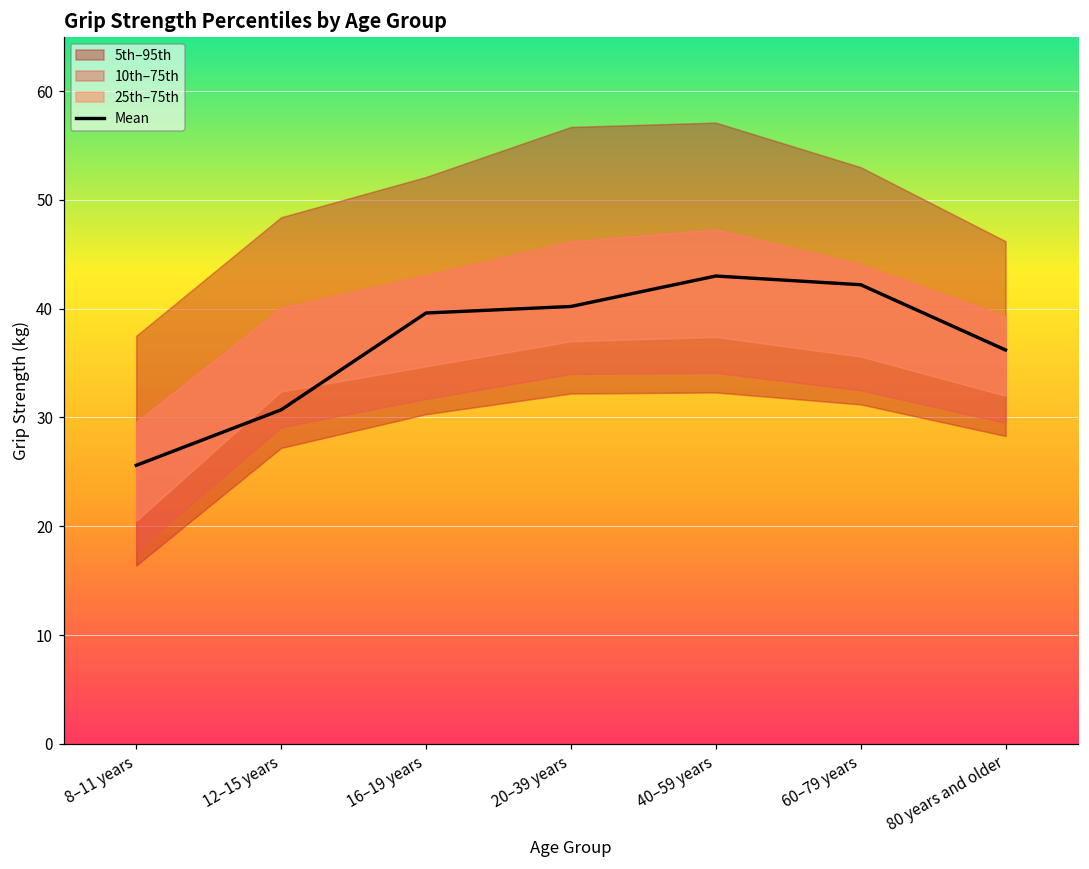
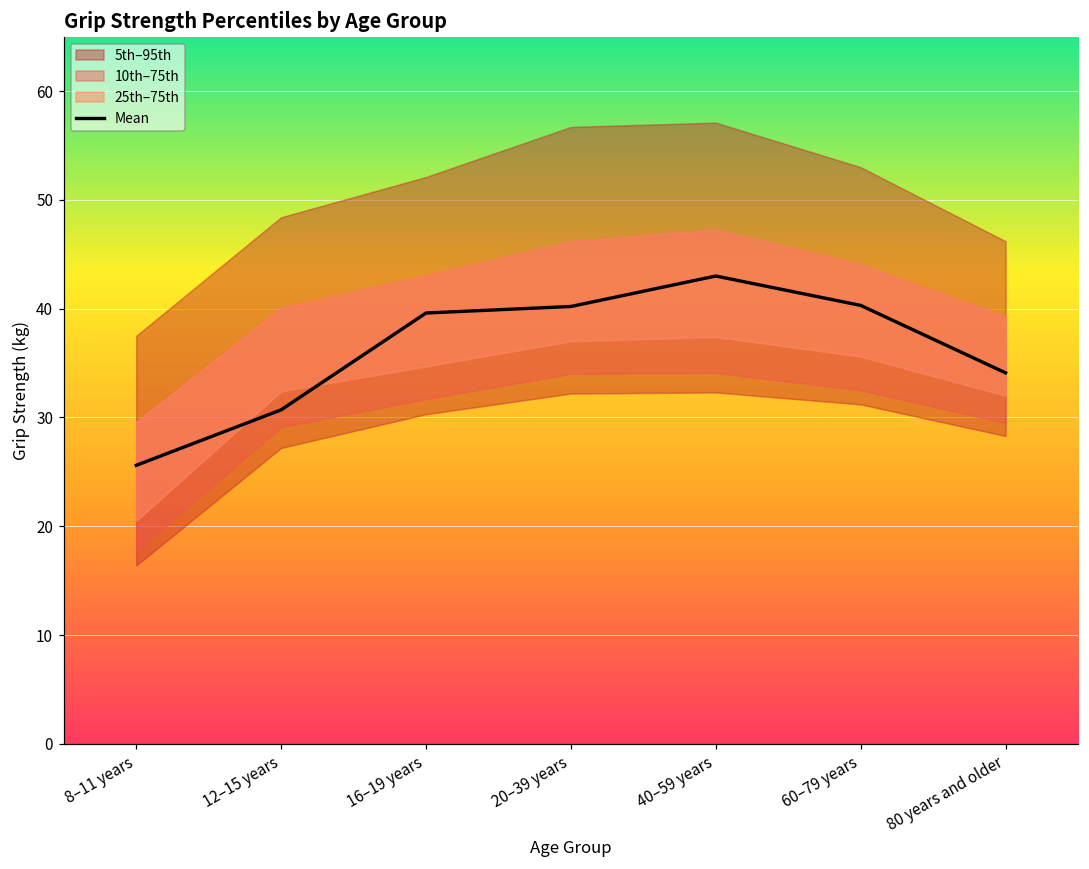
  {
    "Mean": {
      "8–11 years": 26,
      "12–15 years": 31,
      "16–19 years": 40,
      "20–39 years": 40,
      "40–59 years": 43,
-     "60–79 years": 42,
-     "80 years and older": 36
+     "60–79 years": 40,
+     "80 years and older": 34
    }
  }
